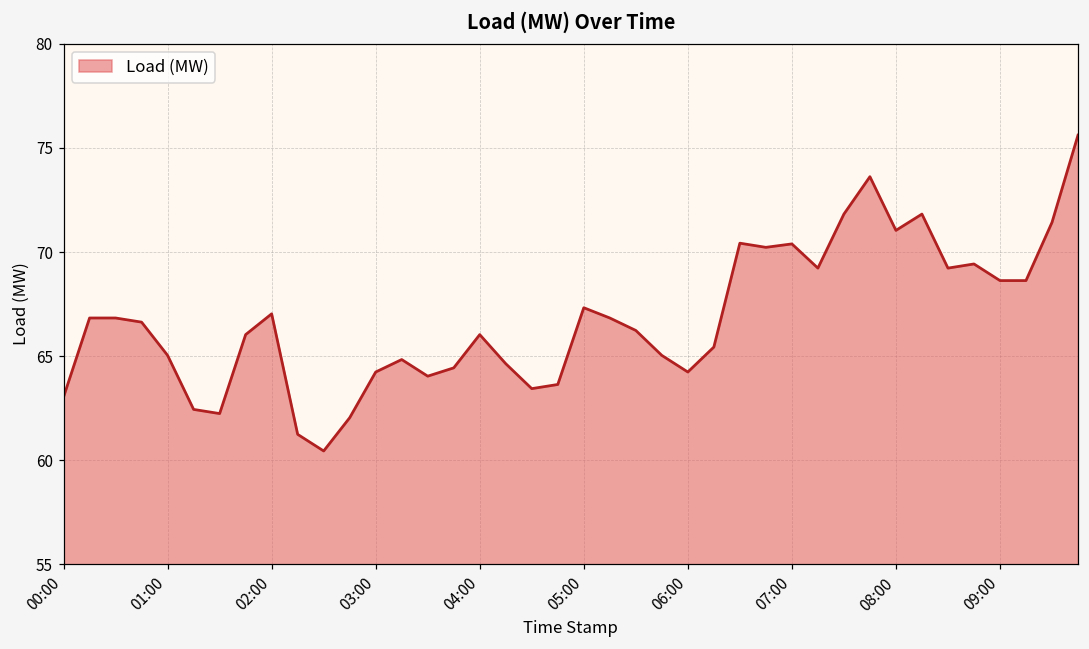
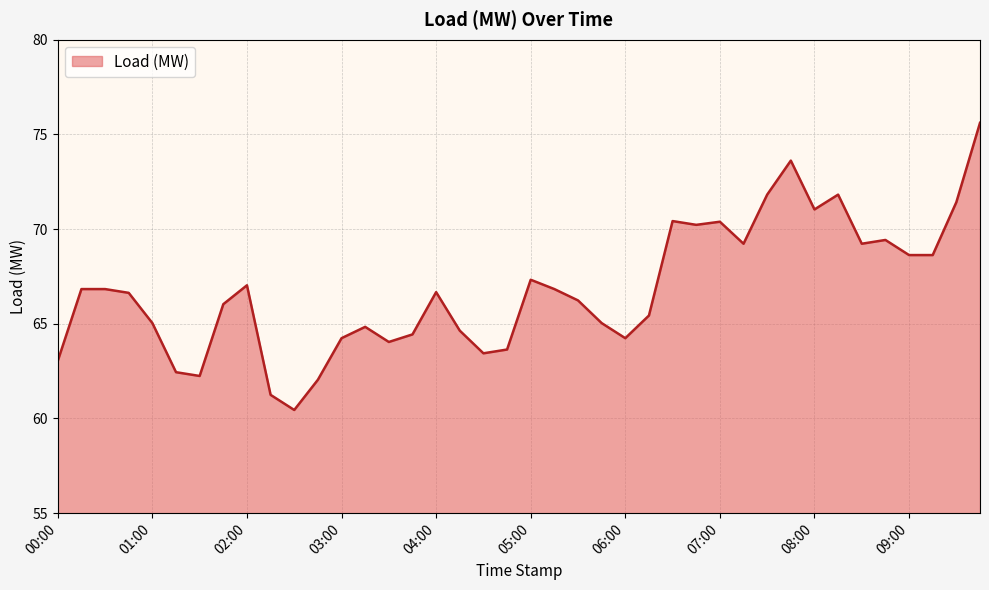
  {
    "00:00": 63.0,
    "01:00": 65.0,
    "02:00": 67.0,
    "03:00": 64.2,
-   "04:00": 66.0,
+   "04:00": 66.7,
    "05:00": 67.3,
    "06:00": 64.2,
    "07:00": 70.4,
    "08:00": 71.0,
    "09:00": 68.6
  }
